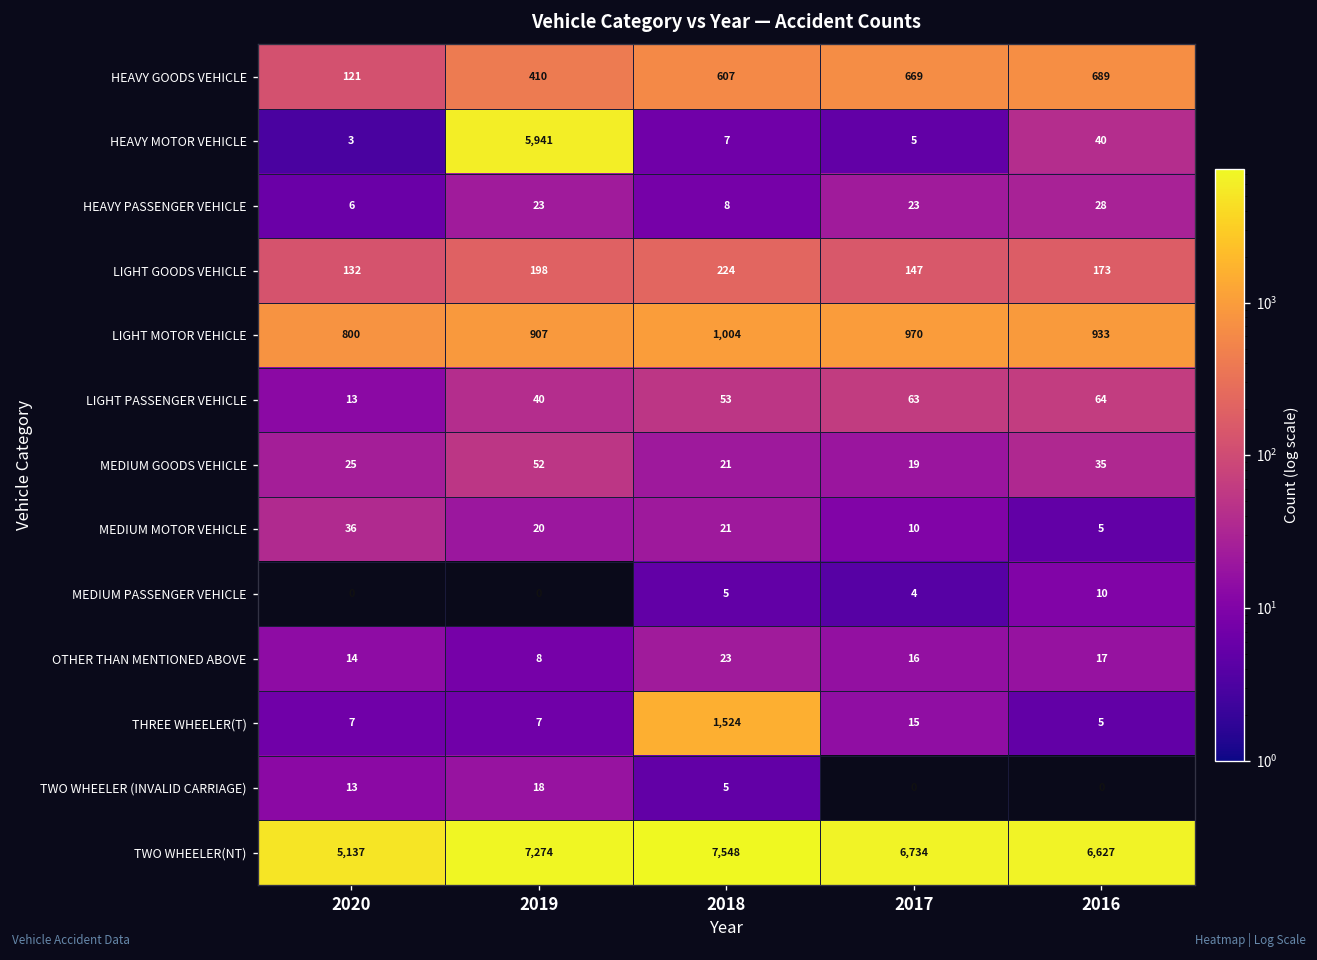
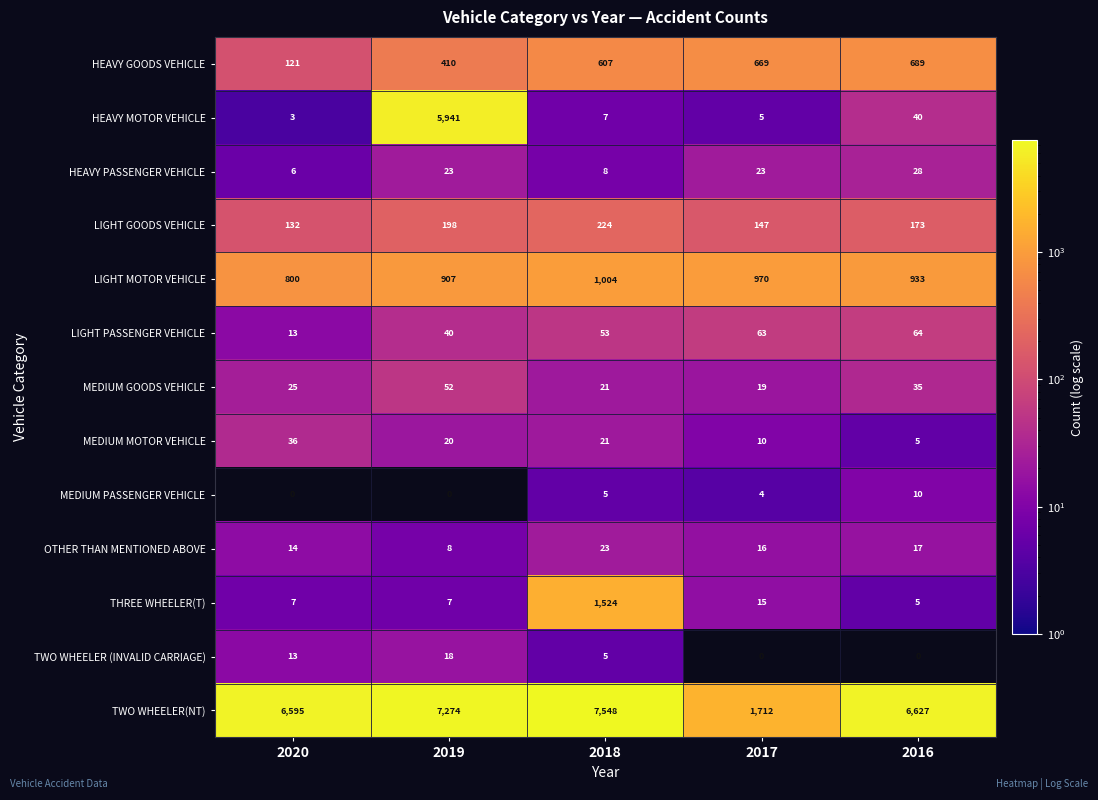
  {
    "HEAVY GOODS VEHICLE": {
      "2020": "121",
      "2019": "410",
      "2018": "607",
      "2017": "669",
      "2016": "689"
    },
    "HEAVY MOTOR VEHICLE": {
      "2020": "3",
      "2019": "5,941",
      "2018": "7",
      "2017": "5",
      "2016": "40"
    },
    "HEAVY PASSENGER VEHICLE": {
      "2020": "6",
      "2019": "23",
      "2018": "8",
      "2017": "23",
      "2016": "28"
    },
    "LIGHT GOODS VEHICLE": {
      "2020": "132",
      "2019": "198",
      "2018": "224",
      "2017": "147",
      "2016": "173"
    },
    "LIGHT MOTOR VEHICLE": {
      "2020": "800",
      "2019": "907",
      "2018": "1,004",
      "2017": "970",
      "2016": "933"
    },
    "LIGHT PASSENGER VEHICLE": {
      "2020": "13",
      "2019": "40",
      "2018": "53",
      "2017": "63",
      "2016": "64"
    },
    "MEDIUM GOODS VEHICLE": {
      "2020": "25",
      "2019": "52",
      "2018": "21",
      "2017": "19",
      "2016": "35"
    },
    "MEDIUM MOTOR VEHICLE": {
      "2020": "36",
      "2019": "20",
      "2018": "21",
      "2017": "10",
      "2016": "5"
    },
    "MEDIUM PASSENGER VEHICLE": {
      "2018": "5",
      "2017": "4",
      "2016": "10"
    },
    "OTHER THAN MENTIONED ABOVE": {
      "2020": "14",
      "2019": "8",
      "2018": "23",
      "2017": "16",
      "2016": "17"
    },
    "THREE WHEELER(T)": {
      "2020": "7",
      "2019": "7",
      "2018": "1,524",
      "2017": "15",
      "2016": "5"
    },
    "TWO WHEELER (INVALID CARRIAGE)": {
      "2020": "13",
      "2019": "18",
      "2018": "5"
    },
    "TWO WHEELER(NT)": {
-     "2020": "5,137",
+     "2020": "6,595",
      "2019": "7,274",
      "2018": "7,548",
-     "2017": "6,734",
+     "2017": "1,712",
      "2016": "6,627"
    }
  }
